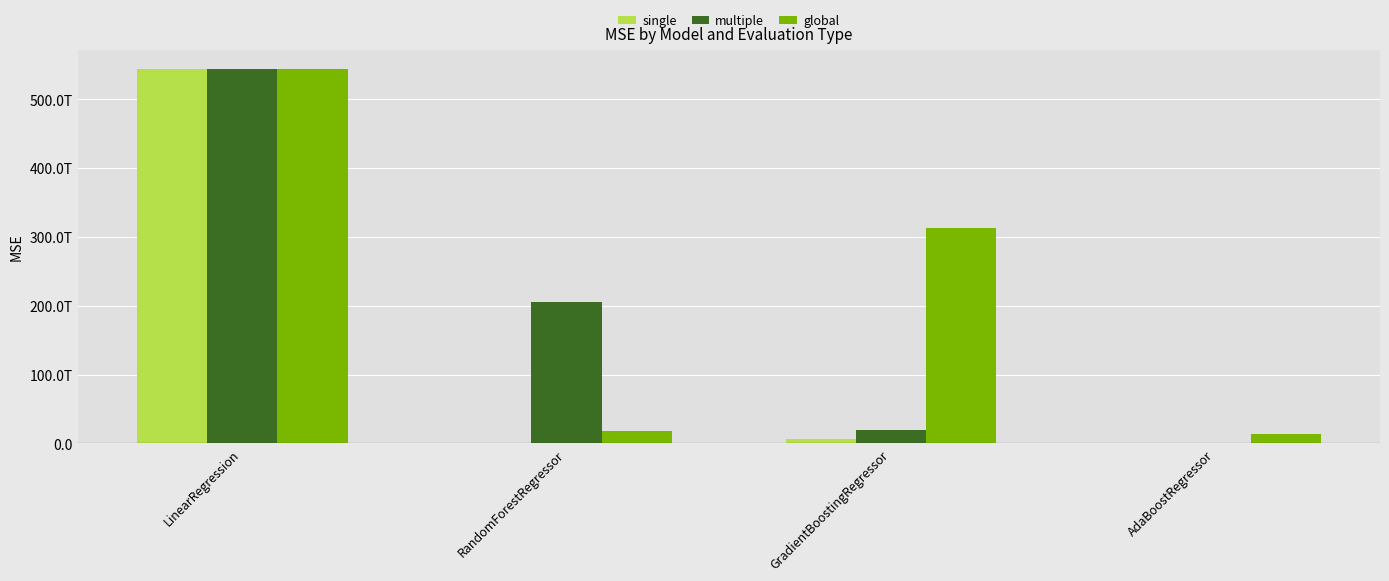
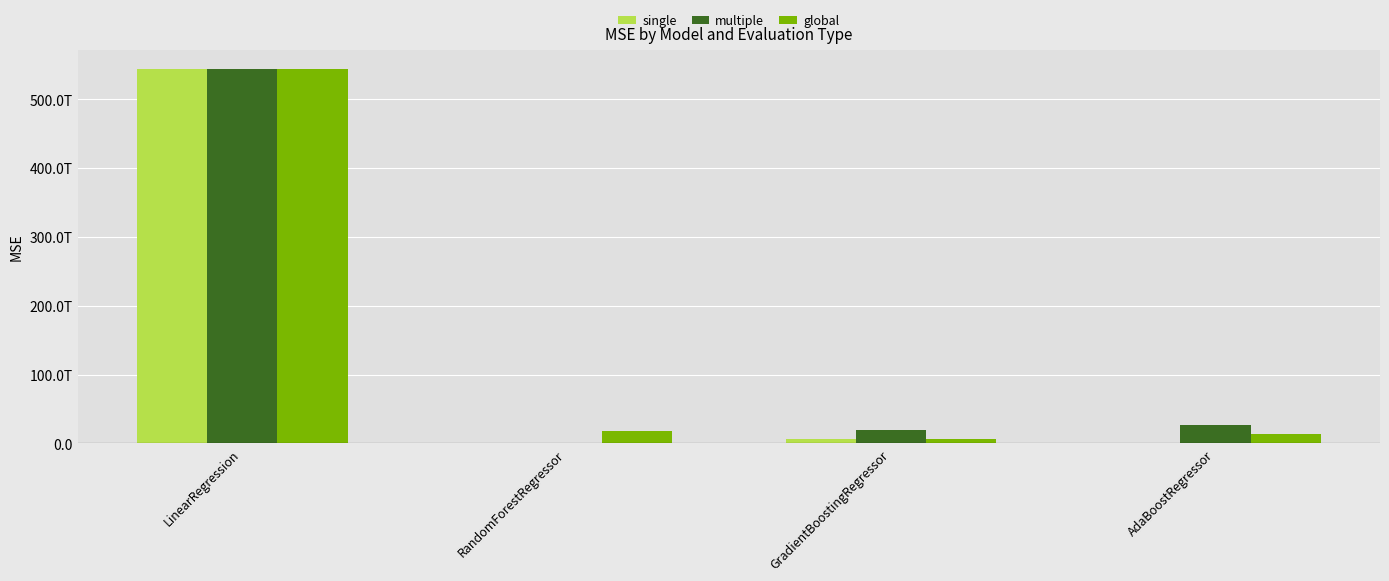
  {
    "single": {
      "LinearRegression": "540T",
      "GradientBoostingRegressor": "10T"
    },
    "multiple": {
      "LinearRegression": "540T",
-     "RandomForestRegressor": "210T",
+     "RandomForestRegressor": "0T",
      "GradientBoostingRegressor": "20T",
-     "AdaBoostRegressor": "0T"
+     "AdaBoostRegressor": "30T"
    },
    "global": {
      "LinearRegression": "540T",
      "RandomForestRegressor": "20T",
-     "GradientBoostingRegressor": "310T",
+     "GradientBoostingRegressor": "10T",
      "AdaBoostRegressor": "10T"
    }
  }
